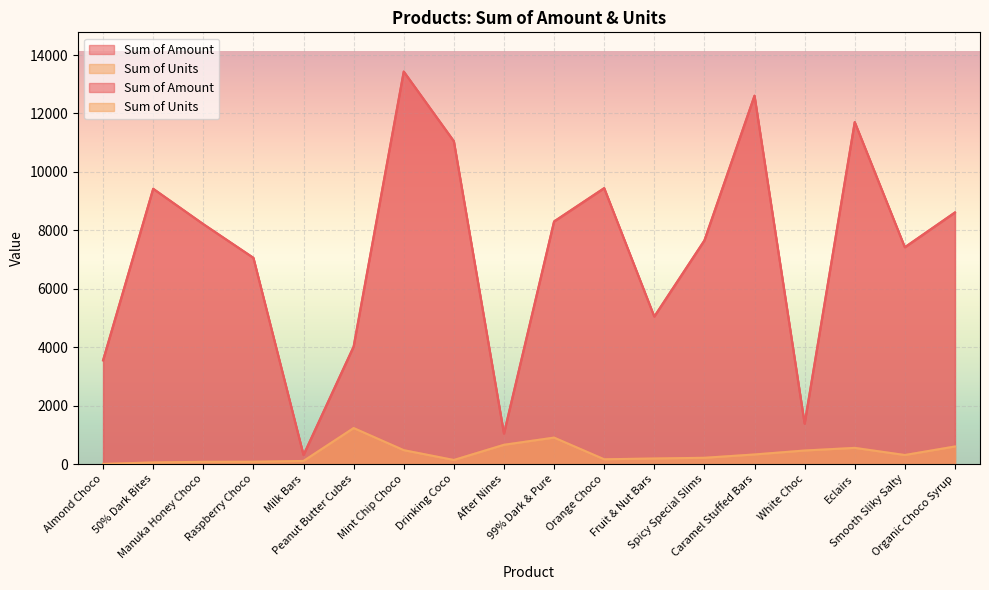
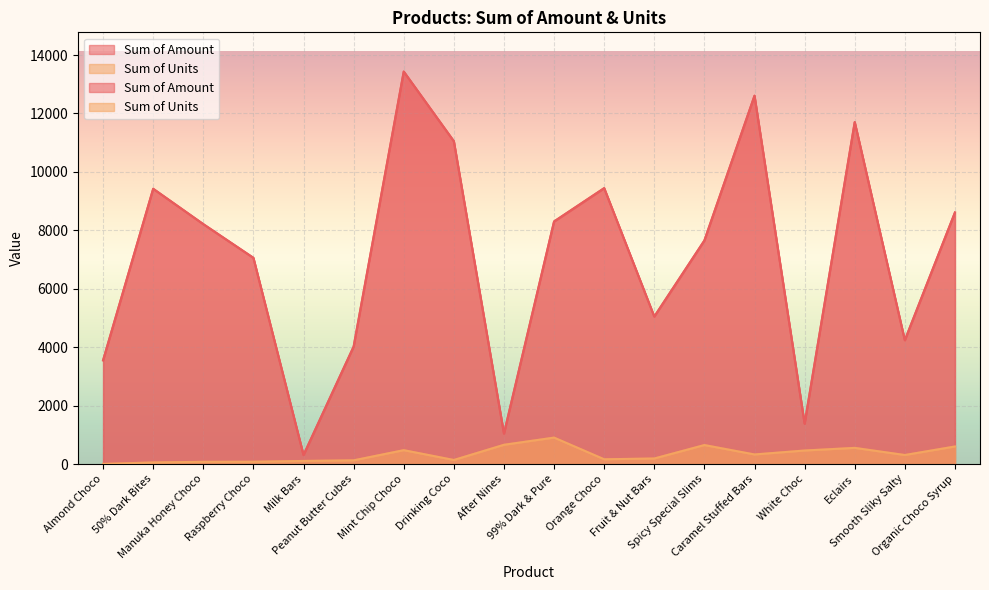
  {
    "Sum of Amount": {
      "Almond Choco": 3500,
      "50% Dark Bites": 9400,
      "Manuka Honey Choco": 8200,
      "Raspberry Choco": 7100,
      "Milk Bars": 300,
      "Peanut Butter Cubes": 4000,
      "Mint Chip Choco": 13400,
      "Drinking Coco": 11000,
      "After Nines": 1000,
      "99% Dark & Pure": 8300,
      "Orange Choco": 9400,
      "Fruit & Nut Bars": 5000,
      "Spicy Special Slims": 7700,
      "Caramel Stuffed Bars": 12600,
      "White Choc": 1400,
      "Eclairs": 11700,
-     "Smooth Sliky Salty": 7400,
+     "Smooth Sliky Salty": 4200,
      "Organic Choco Syrup": 8600
    },
    "Sum of Units": {
      "Almond Choco": 0,
      "50% Dark Bites": 100,
      "Manuka Honey Choco": 100,
      "Raspberry Choco": 100,
      "Milk Bars": 100,
-     "Peanut Butter Cubes": 1200,
+     "Peanut Butter Cubes": 100,
      "Mint Chip Choco": 500,
      "Drinking Coco": 100,
      "After Nines": 700,
      "99% Dark & Pure": 900,
      "Orange Choco": 200,
      "Fruit & Nut Bars": 200,
-     "Spicy Special Slims": 200,
+     "Spicy Special Slims": 600,
      "Caramel Stuffed Bars": 300,
      "White Choc": 500,
      "Eclairs": 600,
      "Smooth Sliky Salty": 300,
      "Organic Choco Syrup": 600
    }
  }
